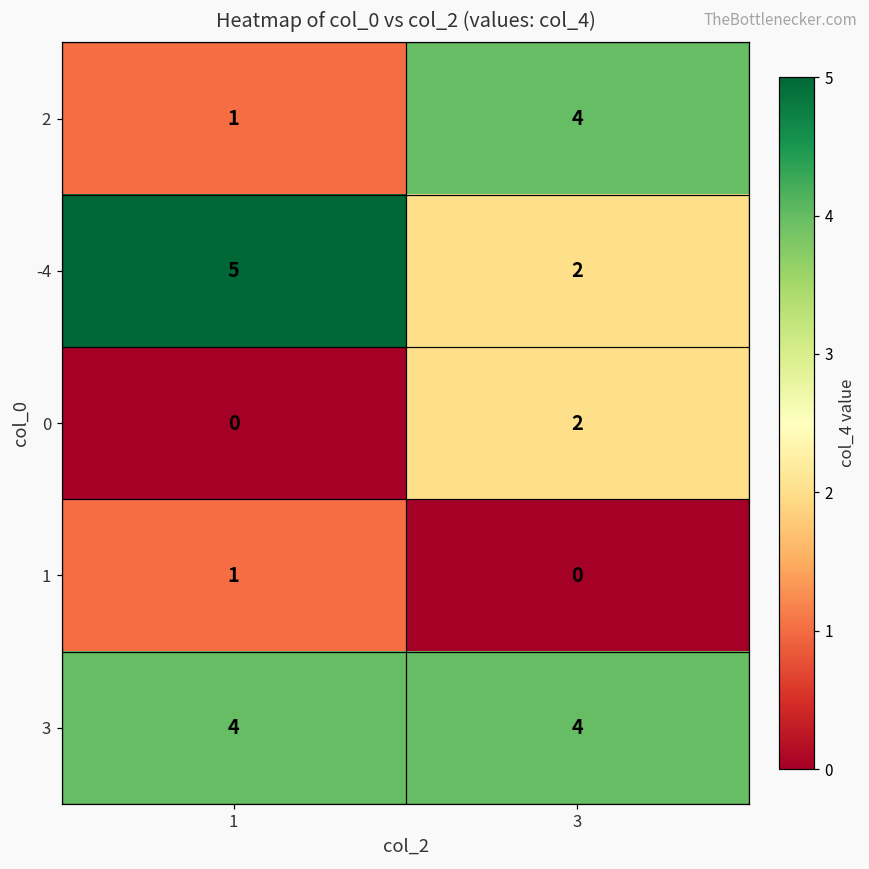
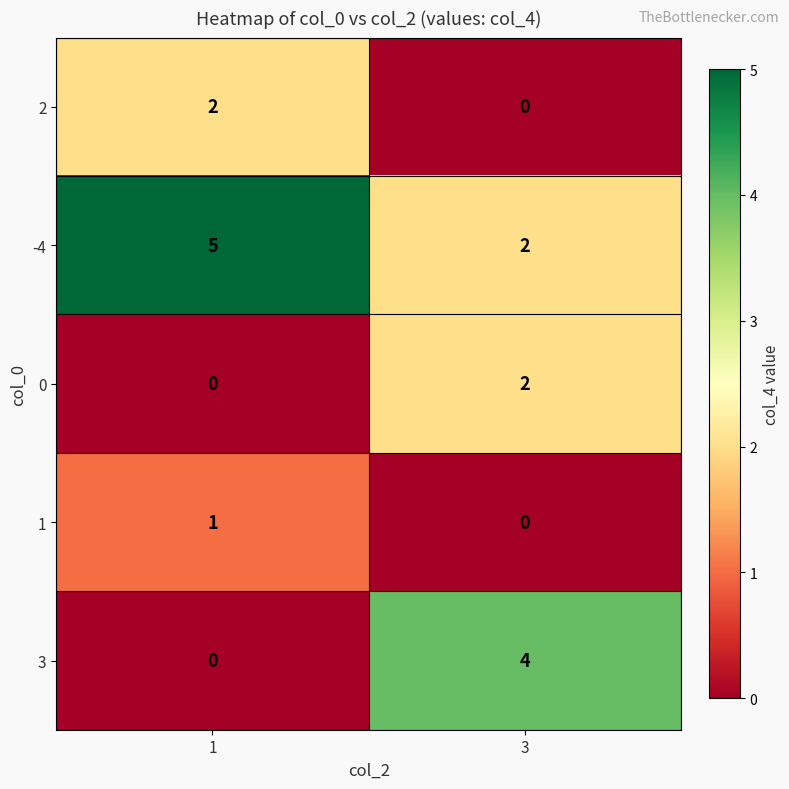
  {
    "2": {
-     "1": 1,
-     "3": 4
+     "1": 2,
+     "3": 0
    },
    "-4": {
      "1": 5,
      "3": 2
    },
    "0": {
      "1": 0,
      "3": 2
    },
    "1": {
      "1": 1,
      "3": 0
    },
    "3": {
-     "1": 4,
+     "1": 0,
      "3": 4
    }
  }
